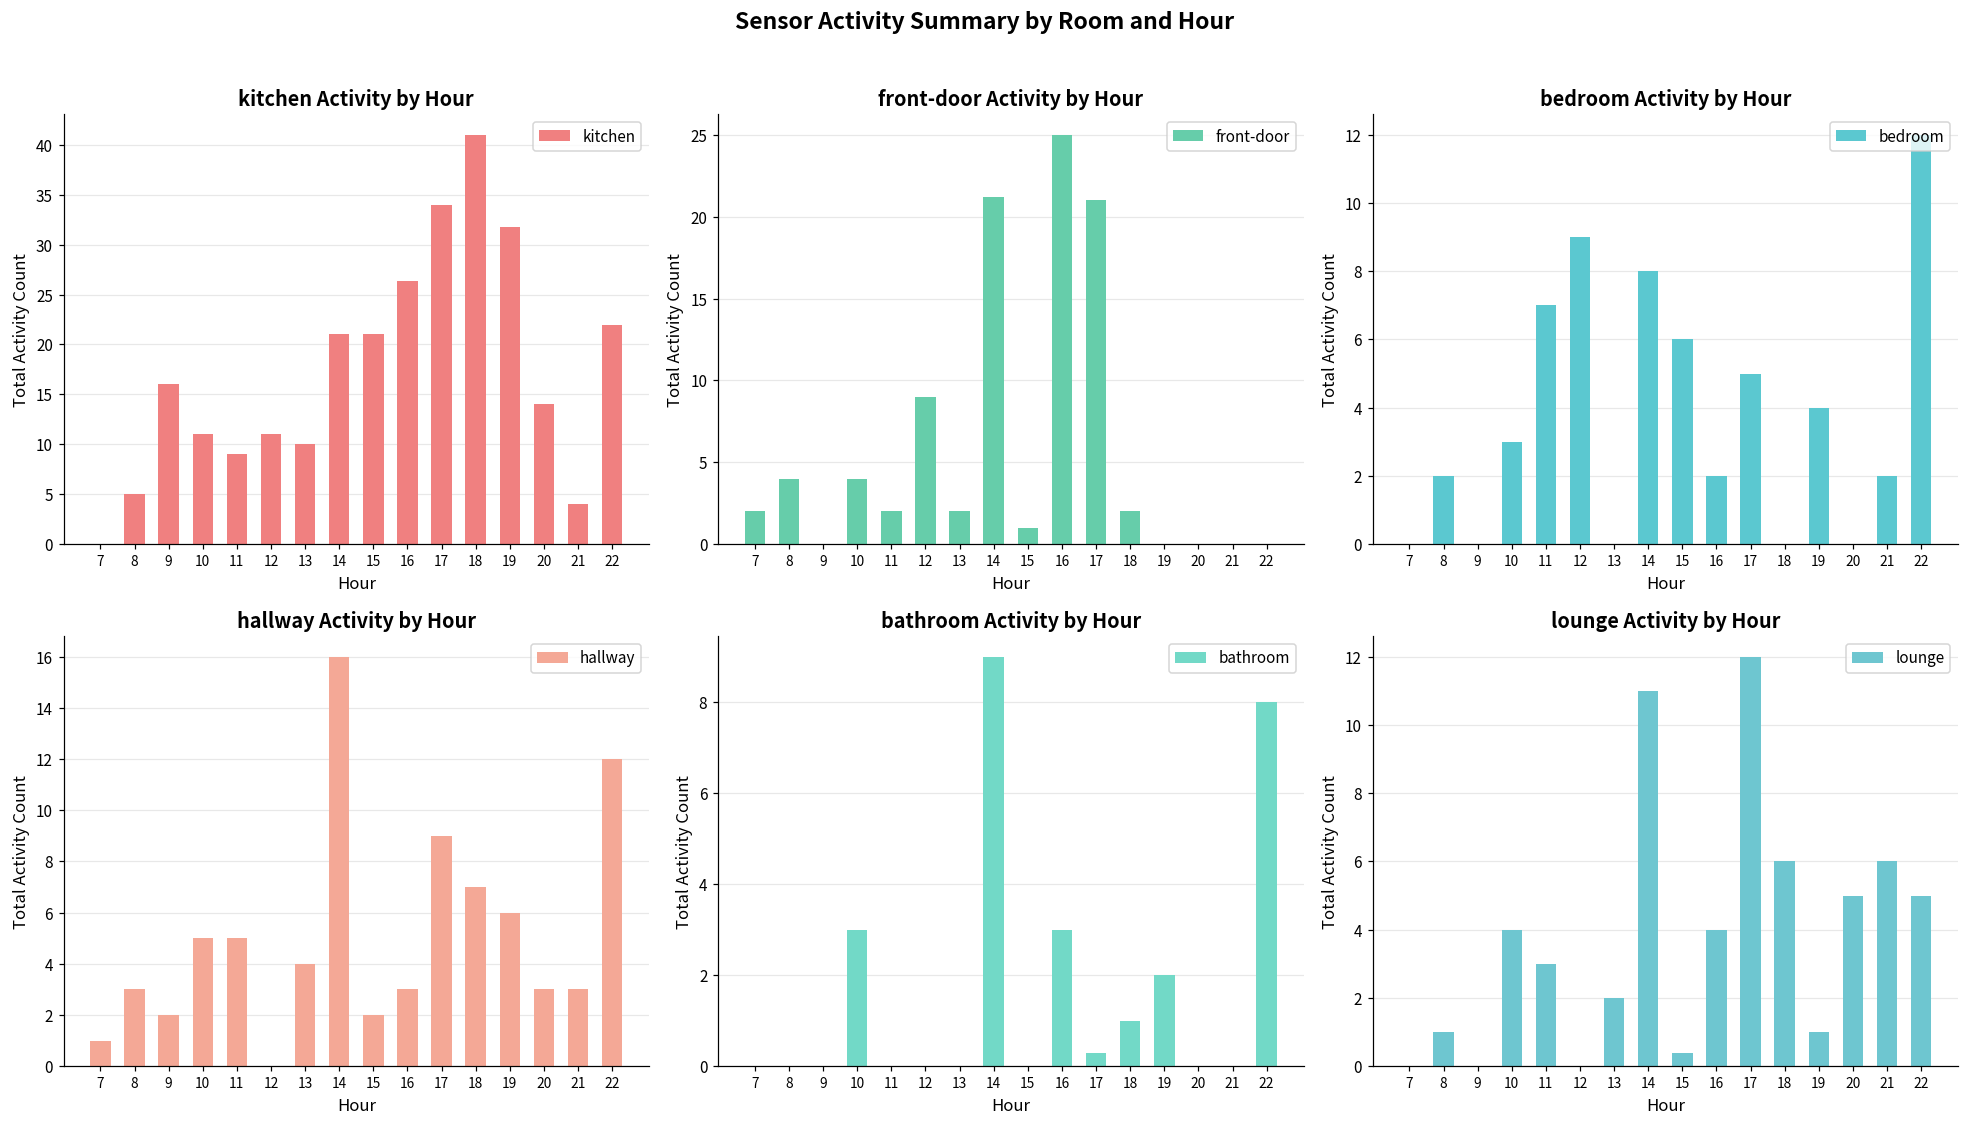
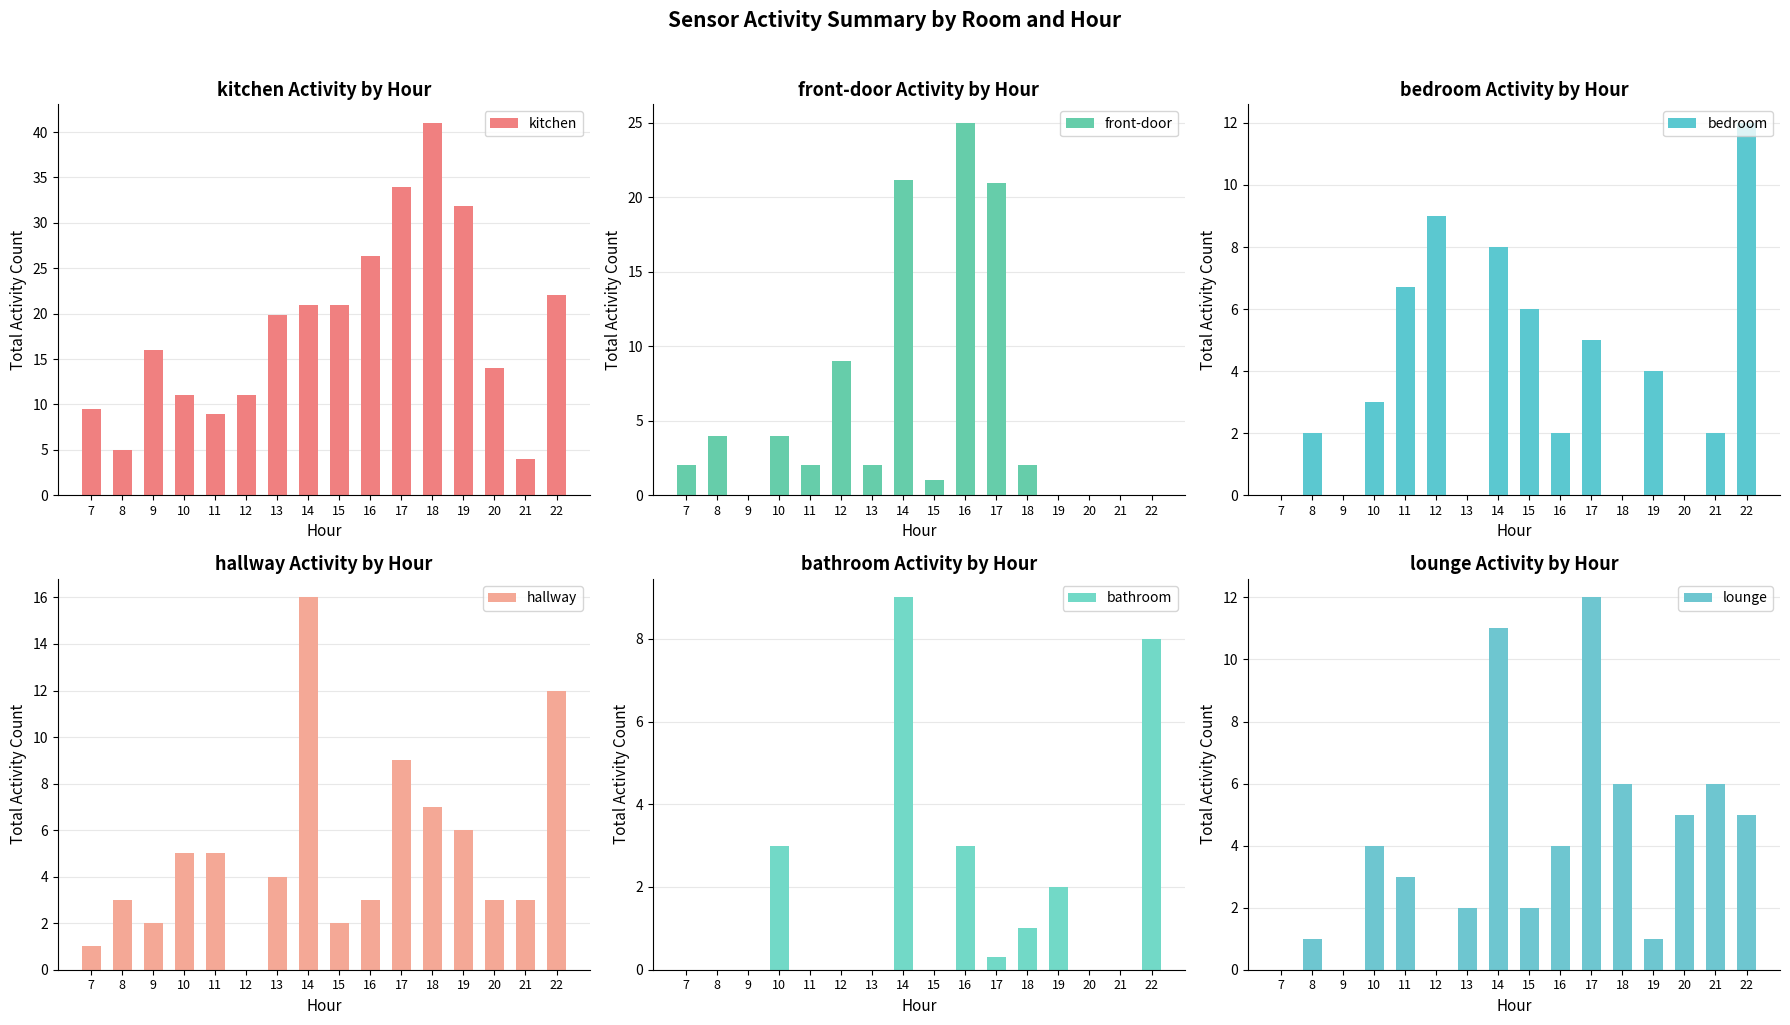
  {
    "kitchen Activity by Hour": {
-     "7": 0,
+     "7": 10,
      "8": 5,
      "9": 16,
      "10": 11,
      "11": 9,
      "12": 11,
-     "13": 10,
+     "13": 20,
      "14": 21,
      "15": 21,
      "16": 26,
      "17": 34,
      "18": 41,
      "19": 32,
      "20": 14,
      "21": 4,
      "22": 22
    },
    "front-door Activity by Hour": {
      "7": 2.0,
      "8": 4.0,
      "9": 0.0,
      "10": 4.0,
      "11": 2.0,
      "12": 9.0,
      "13": 2.0,
      "14": 21.2,
      "15": 1.0,
      "16": 25.0,
      "17": 21.0,
      "18": 2.0,
      "19": 0.0,
      "20": 0.0,
      "21": 0.0,
      "22": 0.0
    },
    "bedroom Activity by Hour": {
      "7": 0.0,
      "8": 2.0,
      "9": 0.0,
      "10": 3.0,
-     "11": 7.0,
+     "11": 6.7,
      "12": 9.0,
      "13": 0.0,
      "14": 8.0,
      "15": 6.0,
      "16": 2.0,
      "17": 5.0,
      "18": 0.0,
      "19": 4.0,
      "20": 0.0,
      "21": 2.0
    },
    "hallway Activity by Hour": {
      "7": 1.0,
      "8": 3.0,
      "9": 2.0,
      "10": 5.0,
      "11": 5.0,
      "12": 0.0,
      "13": 4.0,
      "14": 16.0,
      "15": 2.0,
      "16": 3.0,
      "17": 9.0,
      "18": 7.0,
      "19": 6.0,
      "20": 3.0,
      "21": 3.0,
      "22": 12.0
    },
    "bathroom Activity by Hour": {
      "7": 0.0,
      "8": 0.0,
      "9": 0.0,
      "10": 3.0,
      "11": 0.0,
      "12": 0.0,
      "13": 0.0,
      "14": 9.0,
      "15": 0.0,
      "16": 3.0,
      "17": 0.3,
      "18": 1.0,
      "19": 2.0,
      "20": 0.0,
      "21": 0.0,
      "22": 8.0
    },
    "lounge Activity by Hour": {
      "7": 0.0,
      "8": 1.0,
      "9": 0.0,
      "10": 4.0,
      "11": 3.0,
      "12": 0.0,
      "13": 2.0,
      "14": 11.0,
-     "15": 0.4,
+     "15": 2.0,
      "16": 4.0,
      "17": 12.0,
      "18": 6.0,
      "19": 1.0,
      "20": 5.0,
      "21": 6.0,
      "22": 5.0
    }
  }
